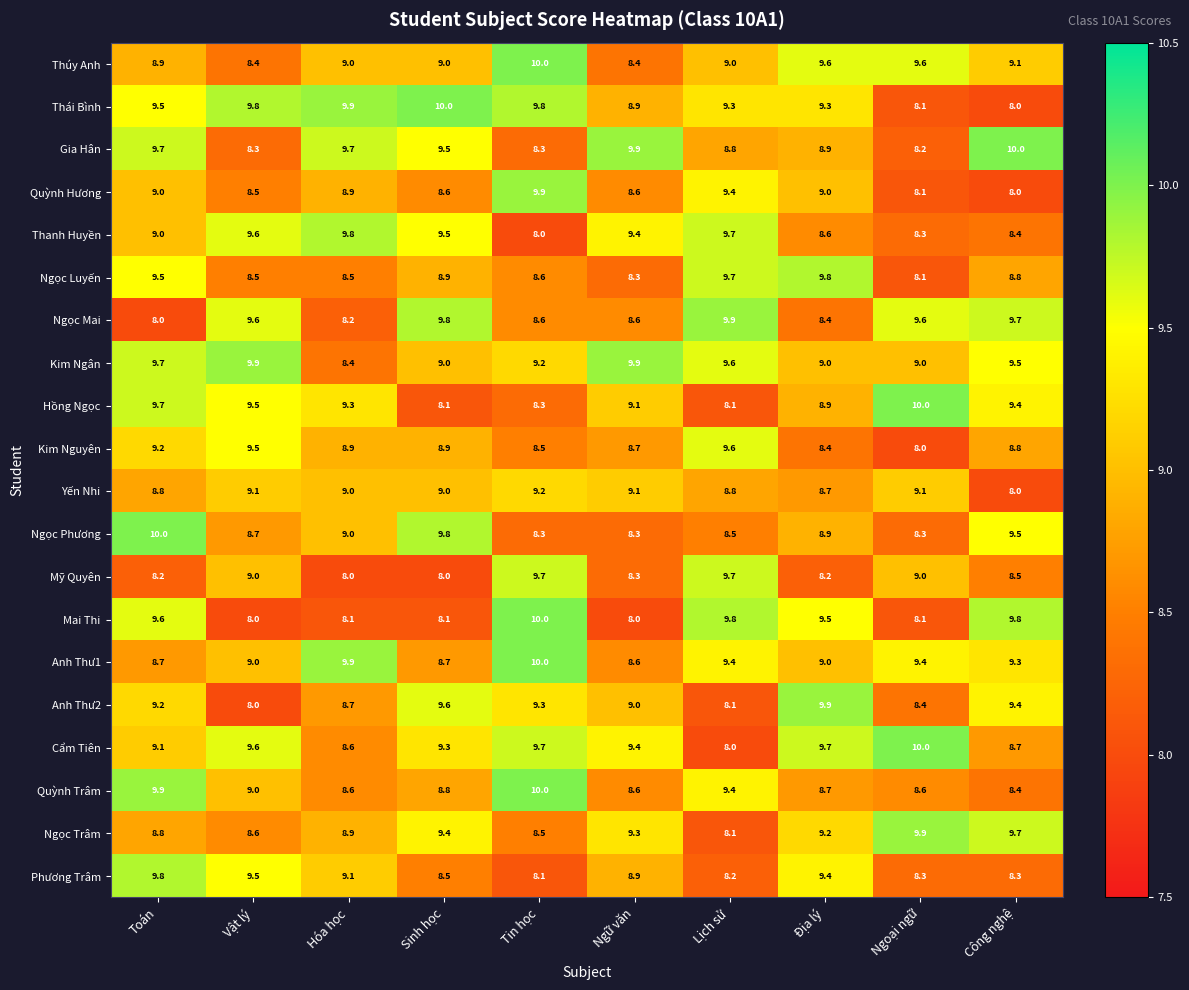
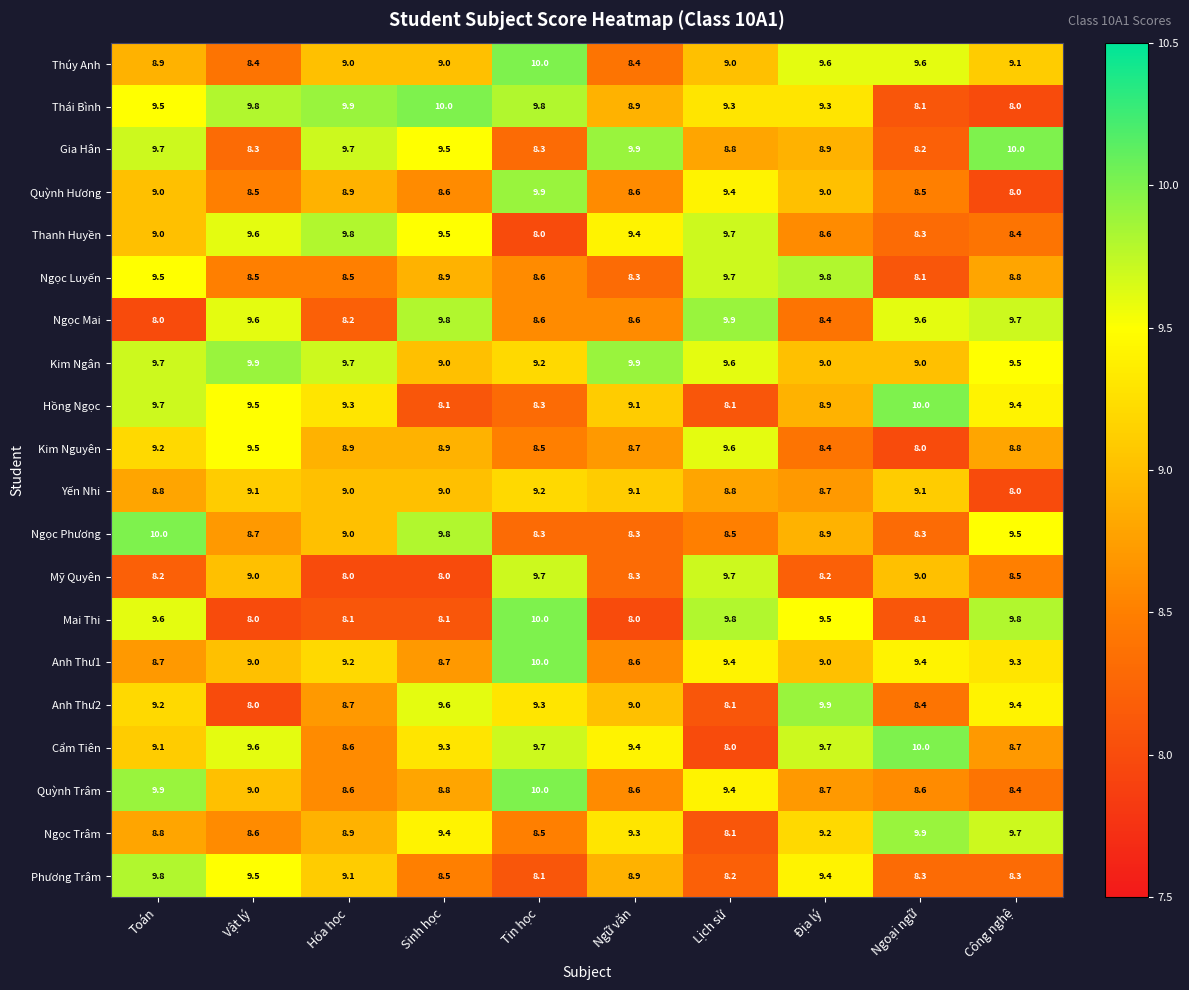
  {
    "Thúy Anh": {
      "Toán": 8.9,
      "Vật lý": 8.4,
      "Hóa học": 9.0,
      "Sinh học": 9.0,
      "Tin học": 10.0,
      "Ngữ văn": 8.4,
      "Lịch sử": 9.0,
      "Địa lý": 9.6,
      "Ngoại ngữ": 9.6,
      "Công nghệ": 9.1
    },
    "Thái Bình": {
      "Toán": 9.5,
      "Vật lý": 9.8,
      "Hóa học": 9.9,
      "Sinh học": 10.0,
      "Tin học": 9.8,
      "Ngữ văn": 8.9,
      "Lịch sử": 9.3,
      "Địa lý": 9.3,
      "Ngoại ngữ": 8.1,
      "Công nghệ": 8.0
    },
    "Gia Hân": {
      "Toán": 9.7,
      "Vật lý": 8.3,
      "Hóa học": 9.7,
      "Sinh học": 9.5,
      "Tin học": 8.3,
      "Ngữ văn": 9.9,
      "Lịch sử": 8.8,
      "Địa lý": 8.9,
      "Ngoại ngữ": 8.2,
      "Công nghệ": 10.0
    },
    "Quỳnh Hương": {
      "Toán": 9.0,
      "Vật lý": 8.5,
      "Hóa học": 8.9,
      "Sinh học": 8.6,
      "Tin học": 9.9,
      "Ngữ văn": 8.6,
      "Lịch sử": 9.4,
      "Địa lý": 9.0,
-     "Ngoại ngữ": 8.1,
+     "Ngoại ngữ": 8.5,
      "Công nghệ": 8.0
    },
    "Thanh Huyền": {
      "Toán": 9.0,
      "Vật lý": 9.6,
      "Hóa học": 9.8,
      "Sinh học": 9.5,
      "Tin học": 8.0,
      "Ngữ văn": 9.4,
      "Lịch sử": 9.7,
      "Địa lý": 8.6,
      "Ngoại ngữ": 8.3,
      "Công nghệ": 8.4
    },
    "Ngọc Luyến": {
      "Toán": 9.5,
      "Vật lý": 8.5,
      "Hóa học": 8.5,
      "Sinh học": 8.9,
      "Tin học": 8.6,
      "Ngữ văn": 8.3,
      "Lịch sử": 9.7,
      "Địa lý": 9.8,
      "Ngoại ngữ": 8.1,
      "Công nghệ": 8.8
    },
    "Ngọc Mai": {
      "Toán": 8.0,
      "Vật lý": 9.6,
      "Hóa học": 8.2,
      "Sinh học": 9.8,
      "Tin học": 8.6,
      "Ngữ văn": 8.6,
      "Lịch sử": 9.9,
      "Địa lý": 8.4,
      "Ngoại ngữ": 9.6,
      "Công nghệ": 9.7
    },
    "Kim Ngân": {
      "Toán": 9.7,
      "Vật lý": 9.9,
-     "Hóa học": 8.4,
+     "Hóa học": 9.7,
      "Sinh học": 9.0,
      "Tin học": 9.2,
      "Ngữ văn": 9.9,
      "Lịch sử": 9.6,
      "Địa lý": 9.0,
      "Ngoại ngữ": 9.0,
      "Công nghệ": 9.5
    },
    "Hồng Ngọc": {
      "Toán": 9.7,
      "Vật lý": 9.5,
      "Hóa học": 9.3,
      "Sinh học": 8.1,
      "Tin học": 8.3,
      "Ngữ văn": 9.1,
      "Lịch sử": 8.1,
      "Địa lý": 8.9,
      "Ngoại ngữ": 10.0,
      "Công nghệ": 9.4
    },
    "Kim Nguyên": {
      "Toán": 9.2,
      "Vật lý": 9.5,
      "Hóa học": 8.9,
      "Sinh học": 8.9,
      "Tin học": 8.5,
      "Ngữ văn": 8.7,
      "Lịch sử": 9.6,
      "Địa lý": 8.4,
      "Ngoại ngữ": 8.0,
      "Công nghệ": 8.8
    },
    "Yến Nhi": {
      "Toán": 8.8,
      "Vật lý": 9.1,
      "Hóa học": 9.0,
      "Sinh học": 9.0,
      "Tin học": 9.2,
      "Ngữ văn": 9.1,
      "Lịch sử": 8.8,
      "Địa lý": 8.7,
      "Ngoại ngữ": 9.1,
      "Công nghệ": 8.0
    },
    "Ngọc Phương": {
      "Toán": 10.0,
      "Vật lý": 8.7,
      "Hóa học": 9.0,
      "Sinh học": 9.8,
      "Tin học": 8.3,
      "Ngữ văn": 8.3,
      "Lịch sử": 8.5,
      "Địa lý": 8.9,
      "Ngoại ngữ": 8.3,
      "Công nghệ": 9.5
    },
    "Mỹ Quyên": {
      "Toán": 8.2,
      "Vật lý": 9.0,
      "Hóa học": 8.0,
      "Sinh học": 8.0,
      "Tin học": 9.7,
      "Ngữ văn": 8.3,
      "Lịch sử": 9.7,
      "Địa lý": 8.2,
      "Ngoại ngữ": 9.0,
      "Công nghệ": 8.5
    },
    "Mai Thi": {
      "Toán": 9.6,
      "Vật lý": 8.0,
      "Hóa học": 8.1,
      "Sinh học": 8.1,
      "Tin học": 10.0,
      "Ngữ văn": 8.0,
      "Lịch sử": 9.8,
      "Địa lý": 9.5,
      "Ngoại ngữ": 8.1,
      "Công nghệ": 9.8
    },
    "Anh Thư1": {
      "Toán": 8.7,
      "Vật lý": 9.0,
-     "Hóa học": 9.9,
+     "Hóa học": 9.2,
      "Sinh học": 8.7,
      "Tin học": 10.0,
      "Ngữ văn": 8.6,
      "Lịch sử": 9.4,
      "Địa lý": 9.0,
      "Ngoại ngữ": 9.4,
      "Công nghệ": 9.3
    },
    "Anh Thư2": {
      "Toán": 9.2,
      "Vật lý": 8.0,
      "Hóa học": 8.7,
      "Sinh học": 9.6,
      "Tin học": 9.3,
      "Ngữ văn": 9.0,
      "Lịch sử": 8.1,
      "Địa lý": 9.9,
      "Ngoại ngữ": 8.4,
      "Công nghệ": 9.4
    },
    "Cẩm Tiên": {
      "Toán": 9.1,
      "Vật lý": 9.6,
      "Hóa học": 8.6,
      "Sinh học": 9.3,
      "Tin học": 9.7,
      "Ngữ văn": 9.4,
      "Lịch sử": 8.0,
      "Địa lý": 9.7,
      "Ngoại ngữ": 10.0,
      "Công nghệ": 8.7
    },
    "Quỳnh Trâm": {
      "Toán": 9.9,
      "Vật lý": 9.0,
      "Hóa học": 8.6,
      "Sinh học": 8.8,
      "Tin học": 10.0,
      "Ngữ văn": 8.6,
      "Lịch sử": 9.4,
      "Địa lý": 8.7,
      "Ngoại ngữ": 8.6,
      "Công nghệ": 8.4
    },
    "Ngọc Trâm": {
      "Toán": 8.8,
      "Vật lý": 8.6,
      "Hóa học": 8.9,
      "Sinh học": 9.4,
      "Tin học": 8.5,
      "Ngữ văn": 9.3,
      "Lịch sử": 8.1,
      "Địa lý": 9.2,
      "Ngoại ngữ": 9.9,
      "Công nghệ": 9.7
    },
    "Phương Trâm": {
      "Toán": 9.8,
      "Vật lý": 9.5,
      "Hóa học": 9.1,
      "Sinh học": 8.5,
      "Tin học": 8.1,
      "Ngữ văn": 8.9,
      "Lịch sử": 8.2,
      "Địa lý": 9.4,
      "Ngoại ngữ": 8.3,
      "Công nghệ": 8.3
    }
  }
